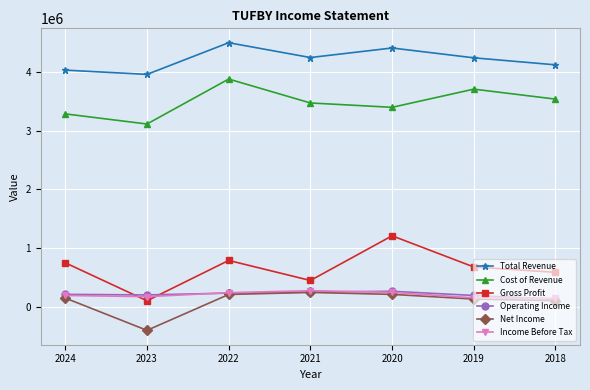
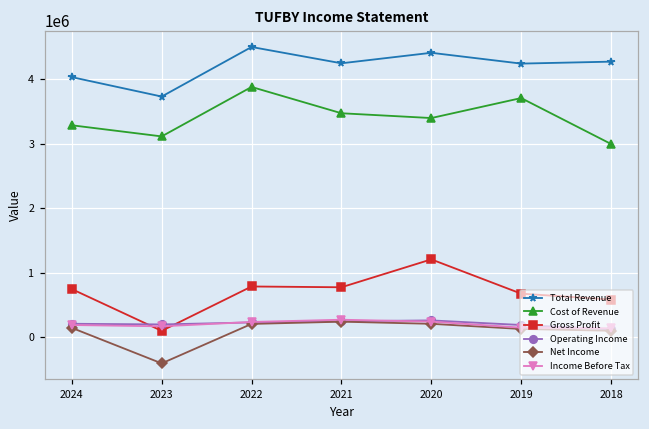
  {
    "Total Revenue": {
      "2024": 4000000,
-     "2023": 4000000,
+     "2023": 3700000,
      "2022": 4500000,
      "2021": 4200000,
      "2020": 4400000,
      "2019": 4200000,
-     "2018": 4100000
+     "2018": 4300000
    },
    "Cost of Revenue": {
      "2024": 3300000,
      "2023": 3100000,
      "2022": 3900000,
      "2021": 3500000,
      "2020": 3400000,
      "2019": 3700000,
-     "2018": 3500000
+     "2018": 3000000
    },
    "Gross Profit": {
      "2024": 700000,
      "2023": 100000,
      "2022": 800000,
-     "2021": 400000,
+     "2021": 800000,
      "2020": 1200000
    },
    "Net Income": {
      "2024": 100000,
      "2023": -400000
    }
  }
